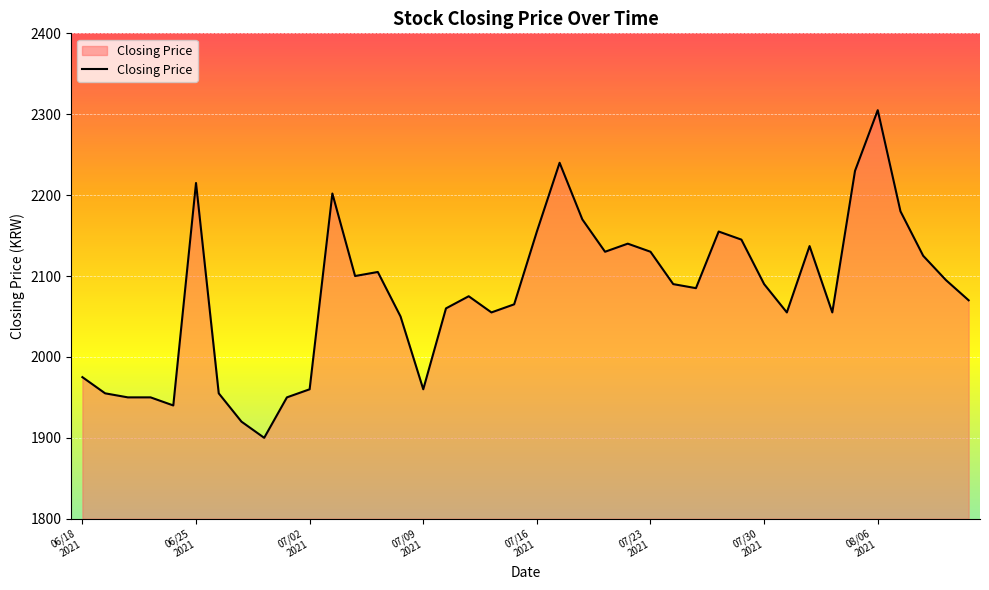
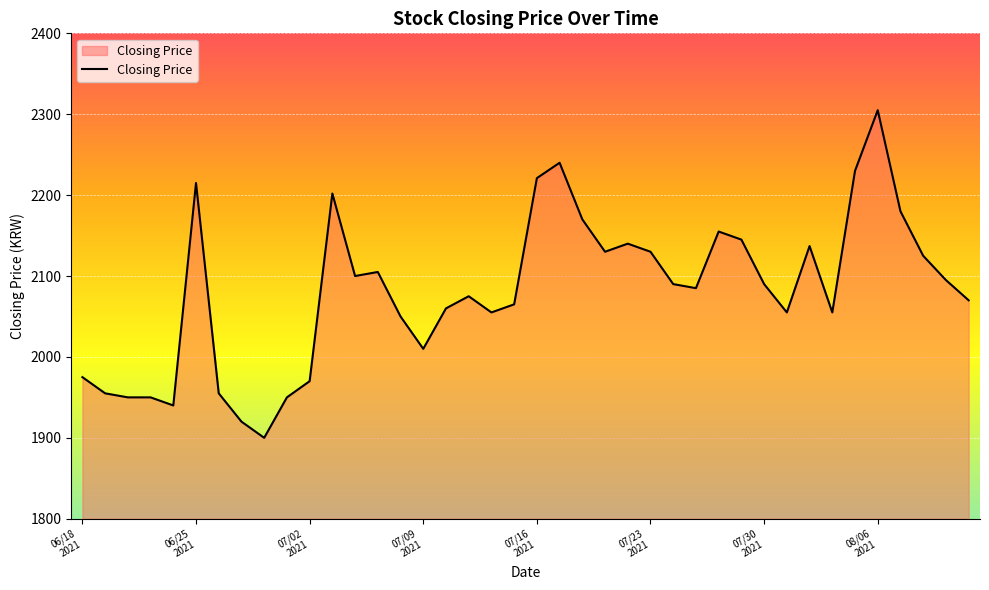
  {
    "06/18 2021": 1980,
    "06/25 2021": 2220,
-   "07/02 2021": 1960,
-   "07/09 2021": 1960,
-   "07/16 2021": 2160,
+   "07/02 2021": 1970,
+   "07/09 2021": 2010,
+   "07/16 2021": 2220,
    "07/23 2021": 2130,
    "07/30 2021": 2090,
    "08/06 2021": 2310
  }
